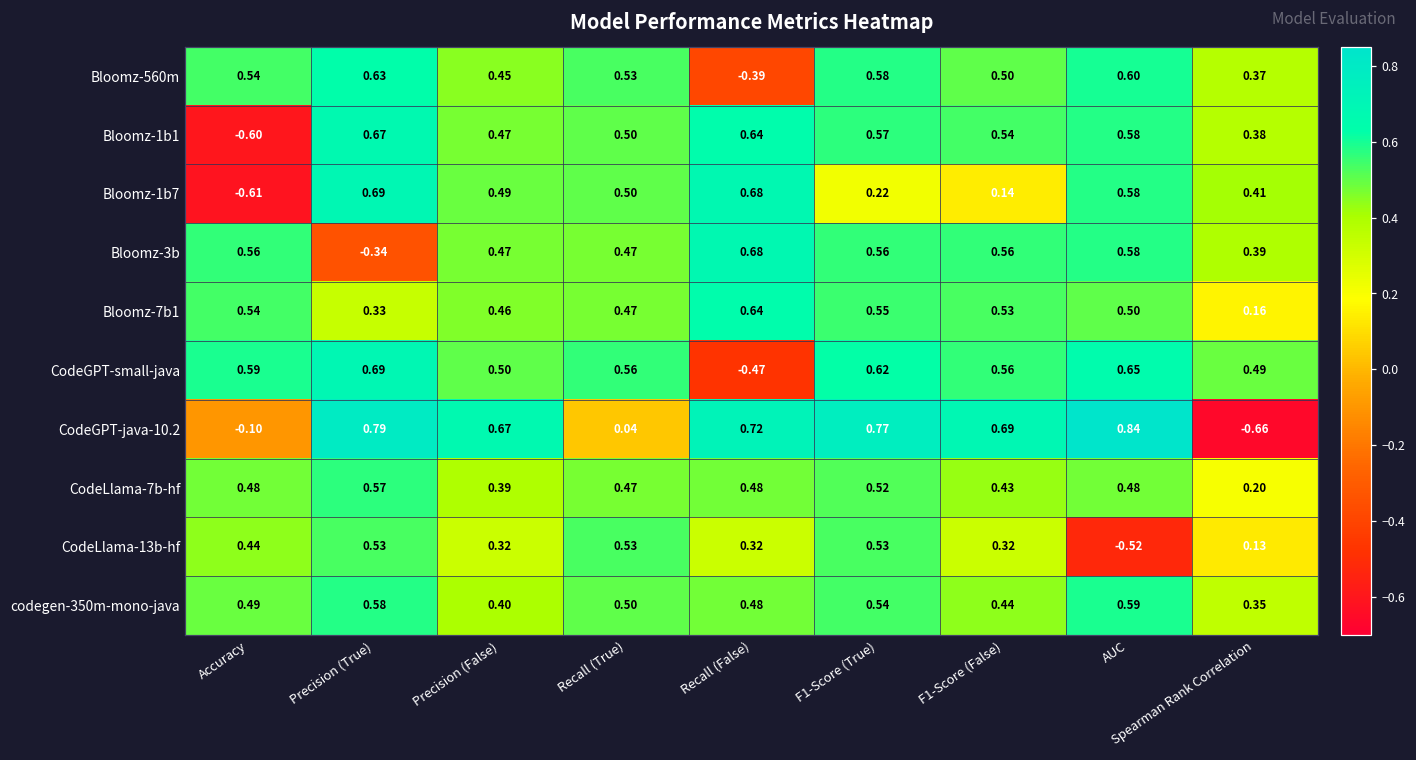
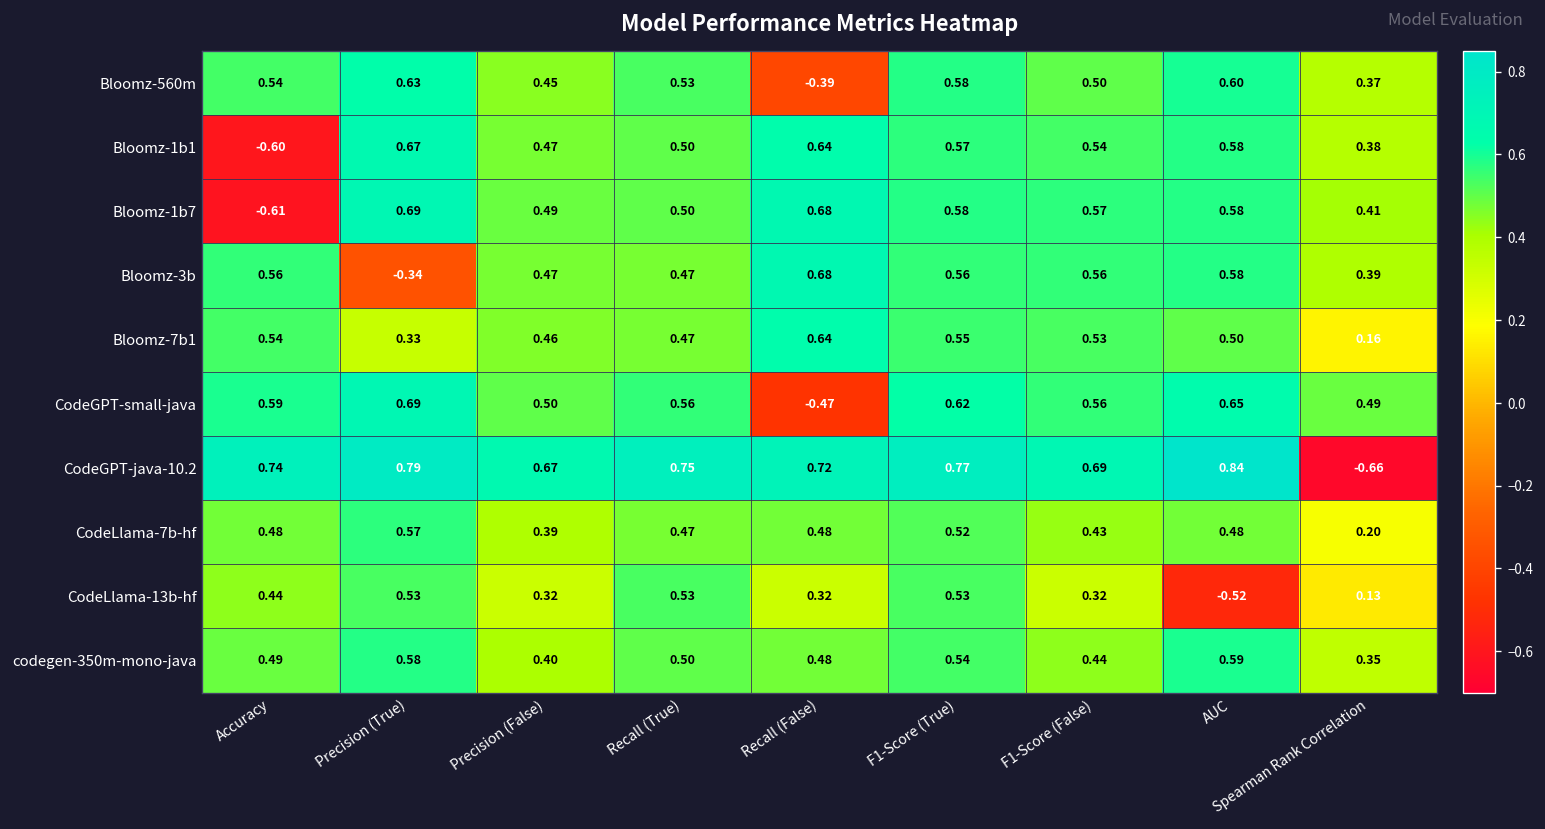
  {
    "Bloomz-560m": {
      "Accuracy": 0.54,
      "Precision (True)": 0.63,
      "Precision (False)": 0.45,
      "Recall (True)": 0.53,
      "Recall (False)": -0.39,
      "F1-Score (True)": 0.58,
      "F1-Score (False)": 0.50,
      "AUC": 0.60,
      "Spearman Rank Correlation": 0.37
    },
    "Bloomz-1b1": {
      "Accuracy": -0.60,
      "Precision (True)": 0.67,
      "Precision (False)": 0.47,
      "Recall (True)": 0.50,
      "Recall (False)": 0.64,
      "F1-Score (True)": 0.57,
      "F1-Score (False)": 0.54,
      "AUC": 0.58,
      "Spearman Rank Correlation": 0.38
    },
    "Bloomz-1b7": {
      "Accuracy": -0.61,
      "Precision (True)": 0.69,
      "Precision (False)": 0.49,
      "Recall (True)": 0.50,
      "Recall (False)": 0.68,
-     "F1-Score (True)": 0.22,
-     "F1-Score (False)": 0.14,
+     "F1-Score (True)": 0.58,
+     "F1-Score (False)": 0.57,
      "AUC": 0.58,
      "Spearman Rank Correlation": 0.41
    },
    "Bloomz-3b": {
      "Accuracy": 0.56,
      "Precision (True)": -0.34,
      "Precision (False)": 0.47,
      "Recall (True)": 0.47,
      "Recall (False)": 0.68,
      "F1-Score (True)": 0.56,
      "F1-Score (False)": 0.56,
      "AUC": 0.58,
      "Spearman Rank Correlation": 0.39
    },
    "Bloomz-7b1": {
      "Accuracy": 0.54,
      "Precision (True)": 0.33,
      "Precision (False)": 0.46,
      "Recall (True)": 0.47,
      "Recall (False)": 0.64,
      "F1-Score (True)": 0.55,
      "F1-Score (False)": 0.53,
      "AUC": 0.50,
      "Spearman Rank Correlation": 0.16
    },
    "CodeGPT-small-java": {
      "Accuracy": 0.59,
      "Precision (True)": 0.69,
      "Precision (False)": 0.50,
      "Recall (True)": 0.56,
      "Recall (False)": -0.47,
      "F1-Score (True)": 0.62,
      "F1-Score (False)": 0.56,
      "AUC": 0.65,
      "Spearman Rank Correlation": 0.49
    },
    "CodeGPT-java-10.2": {
-     "Accuracy": -0.10,
+     "Accuracy": 0.74,
      "Precision (True)": 0.79,
      "Precision (False)": 0.67,
-     "Recall (True)": 0.04,
+     "Recall (True)": 0.75,
      "Recall (False)": 0.72,
      "F1-Score (True)": 0.77,
      "F1-Score (False)": 0.69,
      "AUC": 0.84,
      "Spearman Rank Correlation": -0.66
    },
    "CodeLlama-7b-hf": {
      "Accuracy": 0.48,
      "Precision (True)": 0.57,
      "Precision (False)": 0.39,
      "Recall (True)": 0.47,
      "Recall (False)": 0.48,
      "F1-Score (True)": 0.52,
      "F1-Score (False)": 0.43,
      "AUC": 0.48,
      "Spearman Rank Correlation": 0.20
    },
    "CodeLlama-13b-hf": {
      "Accuracy": 0.44,
      "Precision (True)": 0.53,
      "Precision (False)": 0.32,
      "Recall (True)": 0.53,
      "Recall (False)": 0.32,
      "F1-Score (True)": 0.53,
      "F1-Score (False)": 0.32,
      "AUC": -0.52,
      "Spearman Rank Correlation": 0.13
    },
    "codegen-350m-mono-java": {
      "Accuracy": 0.49,
      "Precision (True)": 0.58,
      "Precision (False)": 0.40,
      "Recall (True)": 0.50,
      "Recall (False)": 0.48,
      "F1-Score (True)": 0.54,
      "F1-Score (False)": 0.44,
      "AUC": 0.59,
      "Spearman Rank Correlation": 0.35
    }
  }
